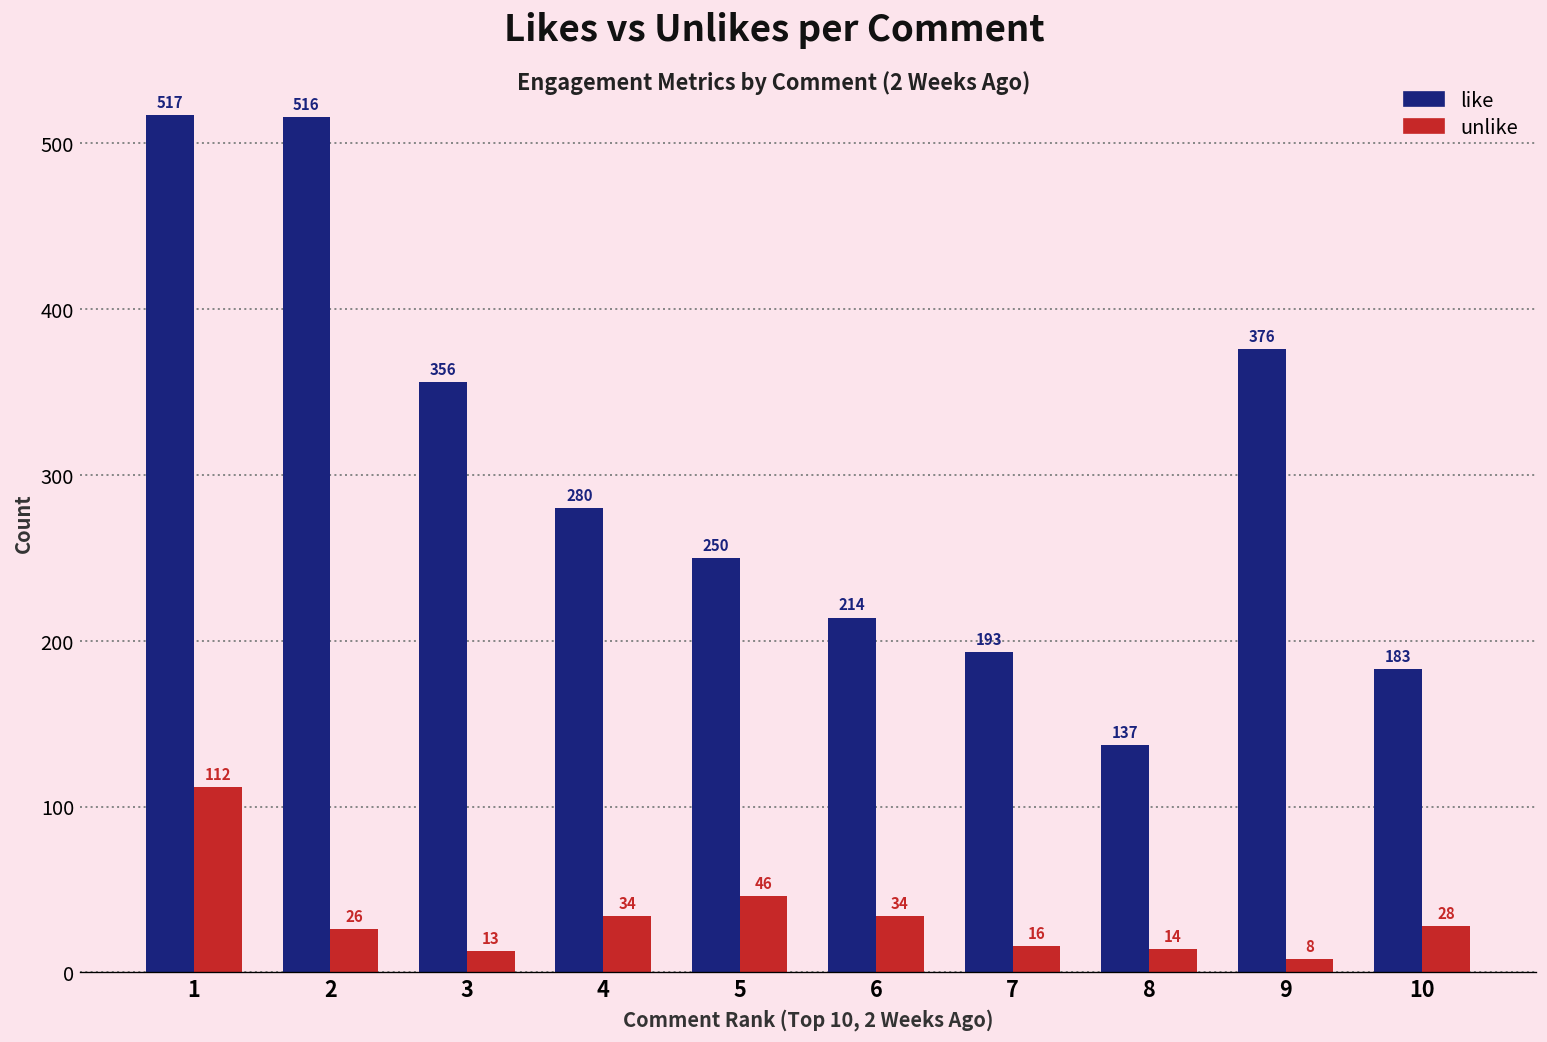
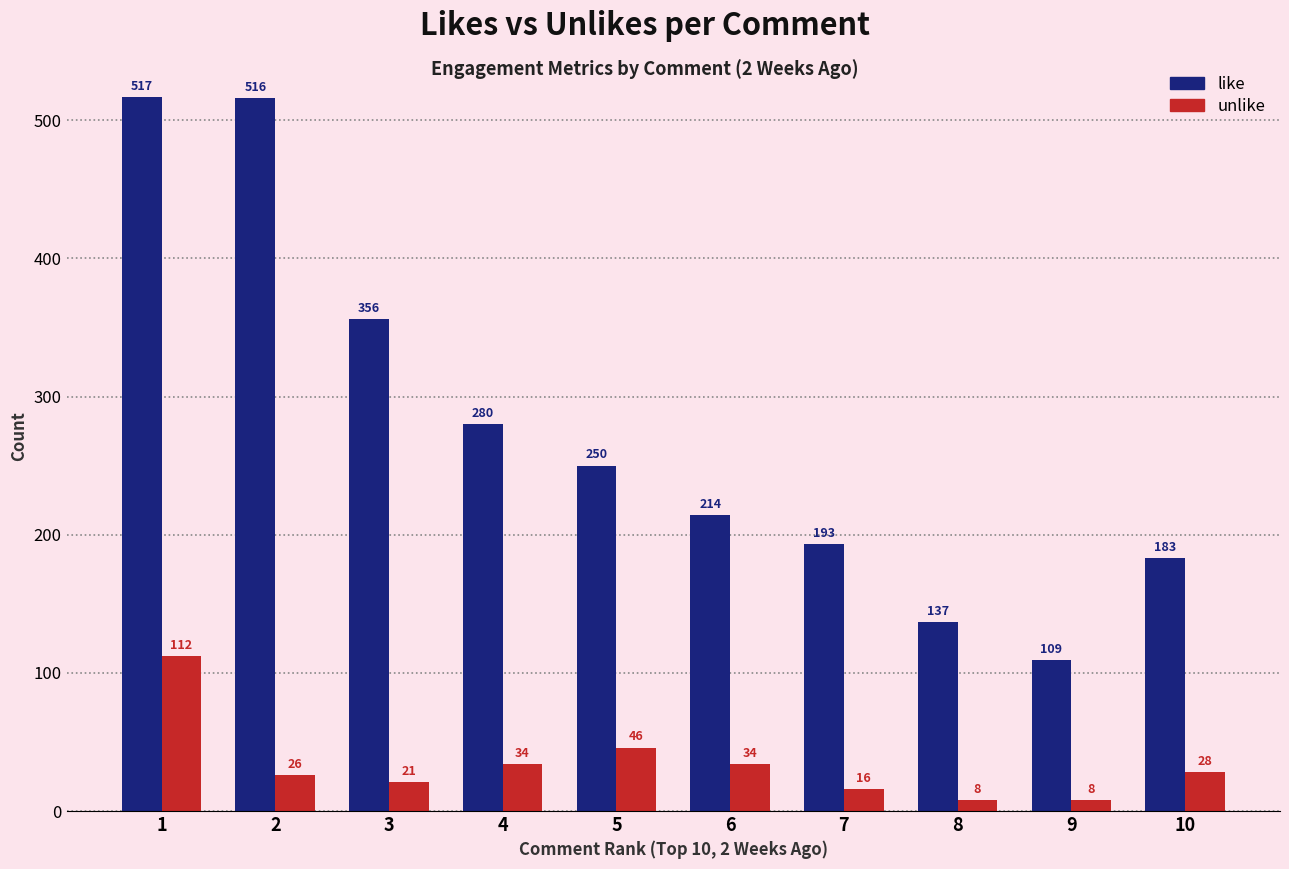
  {
    "like": {
      "1": 517,
      "2": 516,
      "3": 356,
      "4": 280,
      "5": 250,
      "6": 214,
      "7": 193,
      "8": 137,
-     "9": 376,
+     "9": 109,
      "10": 183
    },
    "unlike": {
      "1": 112,
      "2": 26,
-     "3": 13,
+     "3": 21,
      "4": 34,
      "5": 46,
      "6": 34,
      "7": 16,
-     "8": 14,
+     "8": 8,
      "9": 8,
      "10": 28
    }
  }
